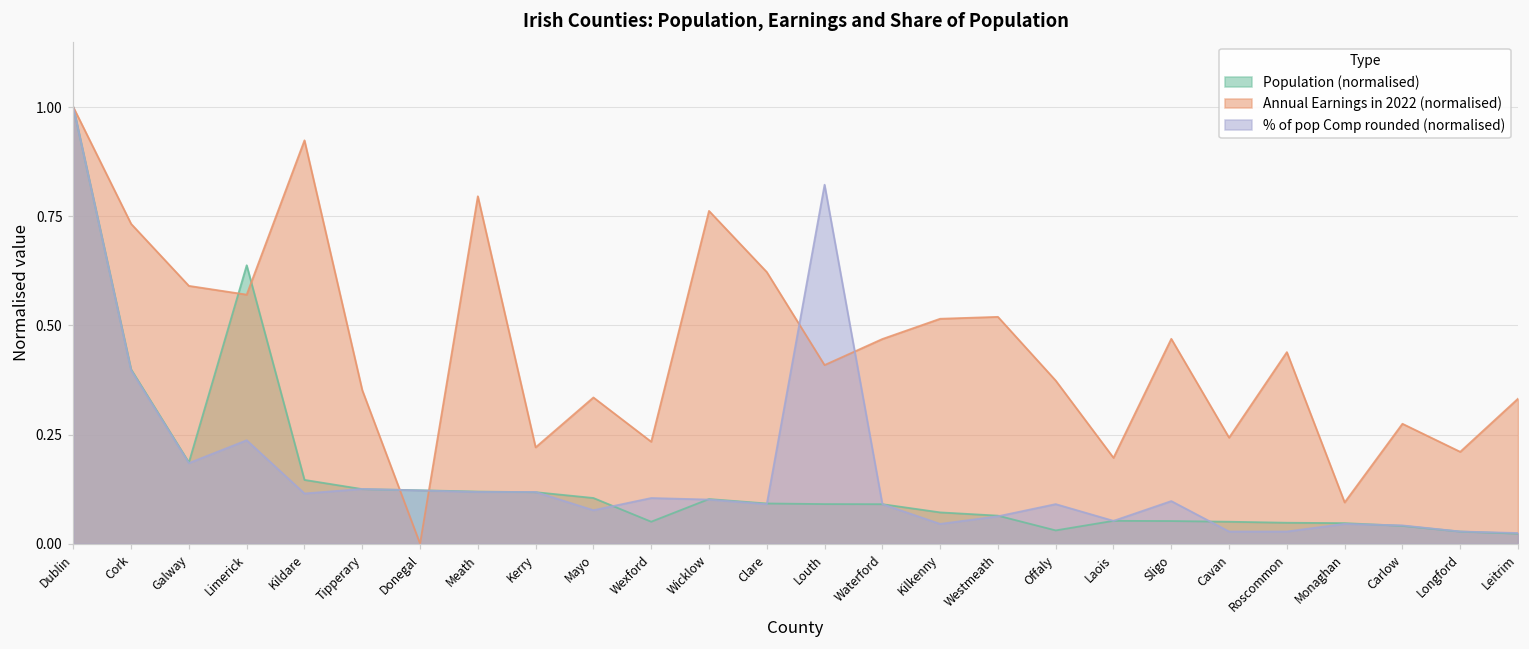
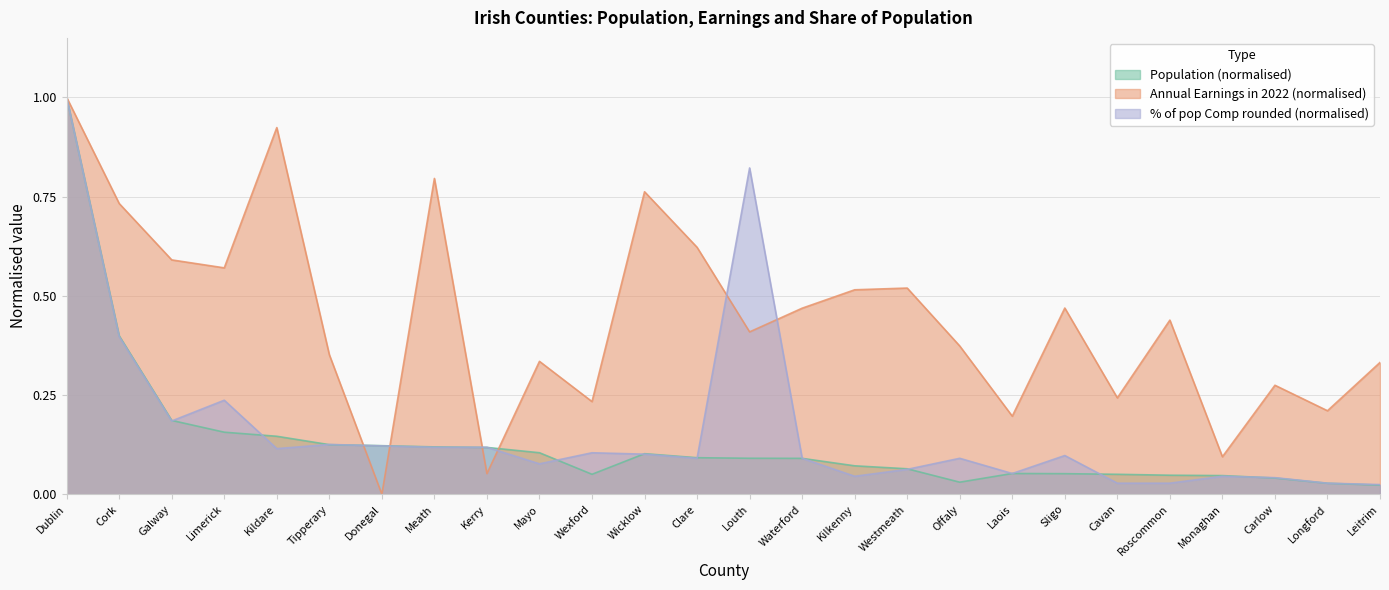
  {
    "Population (normalised)": {
-     "Limerick": 0.64,
+     "Limerick": 0.16,
      "Kildare": 0.15,
      "Mayo": 0.10,
      "Wexford": 0.05,
      "Louth": 0.09,
      "Kilkenny": 0.07,
      "Offaly": 0.03,
      "Sligo": 0.05,
      "Cavan": 0.05,
      "Roscommon": 0.05
    },
    "Annual Earnings in 2022 (normalised)": {
      "Cork": 0.73,
      "Galway": 0.59,
      "Limerick": 0.57,
      "Kildare": 0.92,
      "Tipperary": 0.35,
      "Donegal": 0.00,
      "Meath": 0.80,
-     "Kerry": 0.22,
+     "Kerry": 0.05,
      "Mayo": 0.33,
      "Wexford": 0.23,
      "Wicklow": 0.76,
      "Clare": 0.62,
      "Louth": 0.41,
      "Waterford": 0.47,
      "Kilkenny": 0.52,
      "Westmeath": 0.52,
      "Offaly": 0.37,
      "Laois": 0.20,
      "Sligo": 0.47,
      "Cavan": 0.24,
      "Roscommon": 0.44,
      "Monaghan": 0.09,
      "Carlow": 0.27,
      "Longford": 0.21,
      "Leitrim": 0.33
    },
    "% of pop Comp rounded (normalised)": {
      "Limerick": 0.24,
      "Kildare": 0.11,
      "Mayo": 0.08,
      "Wexford": 0.10,
      "Louth": 0.82,
      "Kilkenny": 0.05,
      "Offaly": 0.09,
      "Sligo": 0.10,
      "Cavan": 0.03,
      "Roscommon": 0.03
    }
  }
